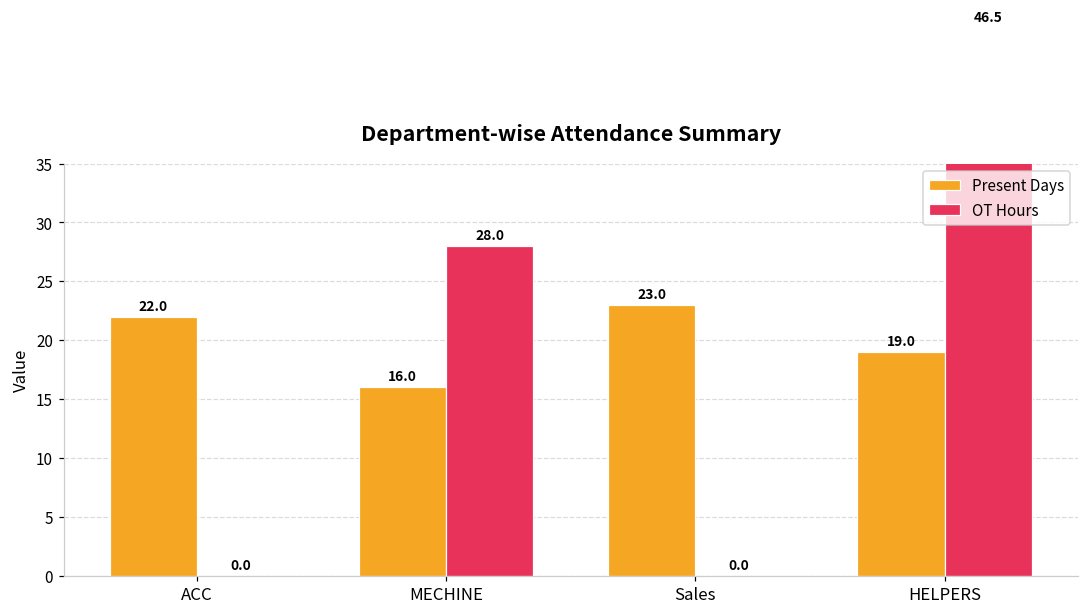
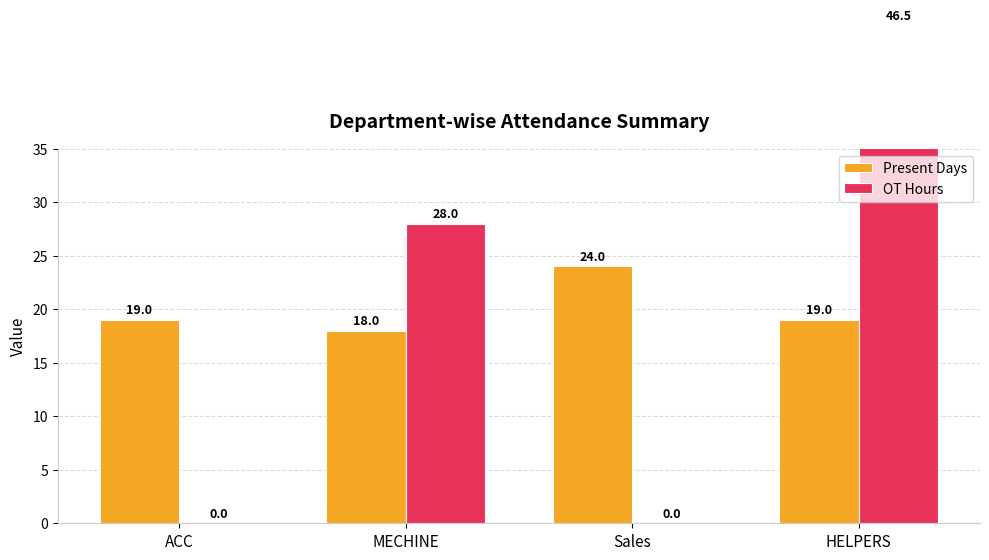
  {
    "Present Days": {
-     "ACC": 22.0,
-     "MECHINE": 16.0,
-     "Sales": 23.0,
+     "ACC": 19.0,
+     "MECHINE": 18.0,
+     "Sales": 24.0,
      "HELPERS": 19.0
    },
    "OT Hours": {
      "ACC": 0.0,
      "MECHINE": 28.0,
      "Sales": 0.0
    }
  }
